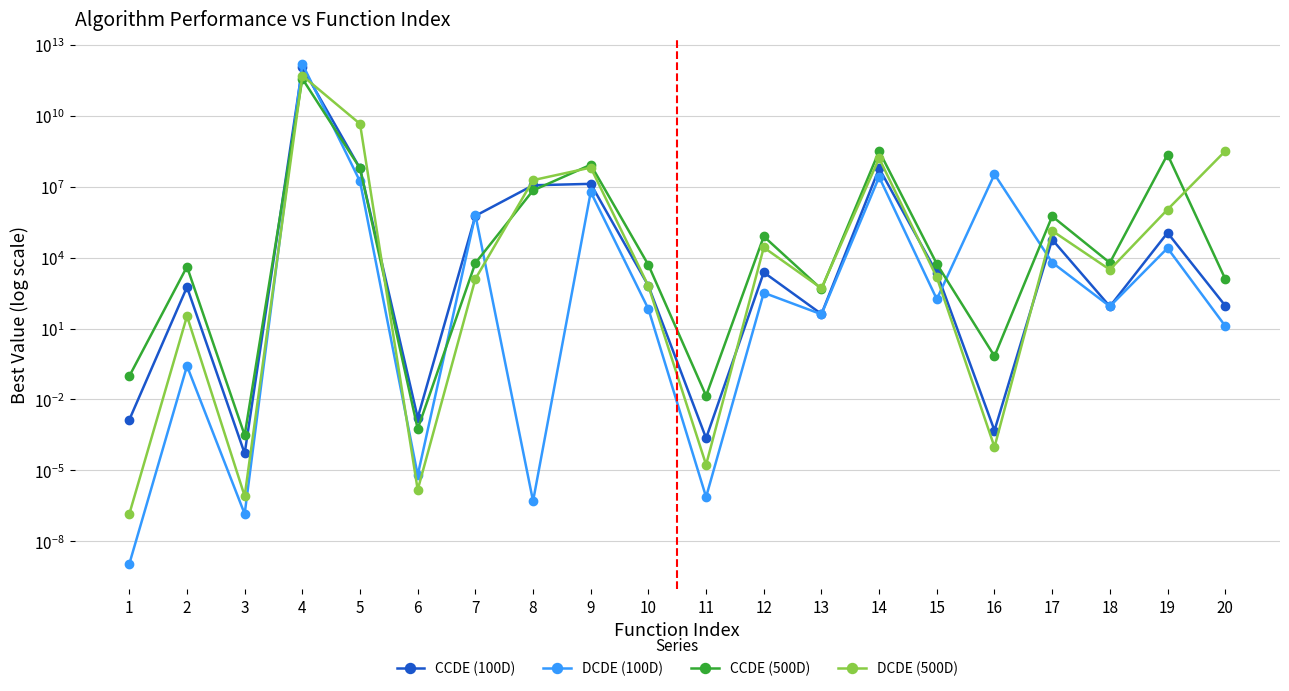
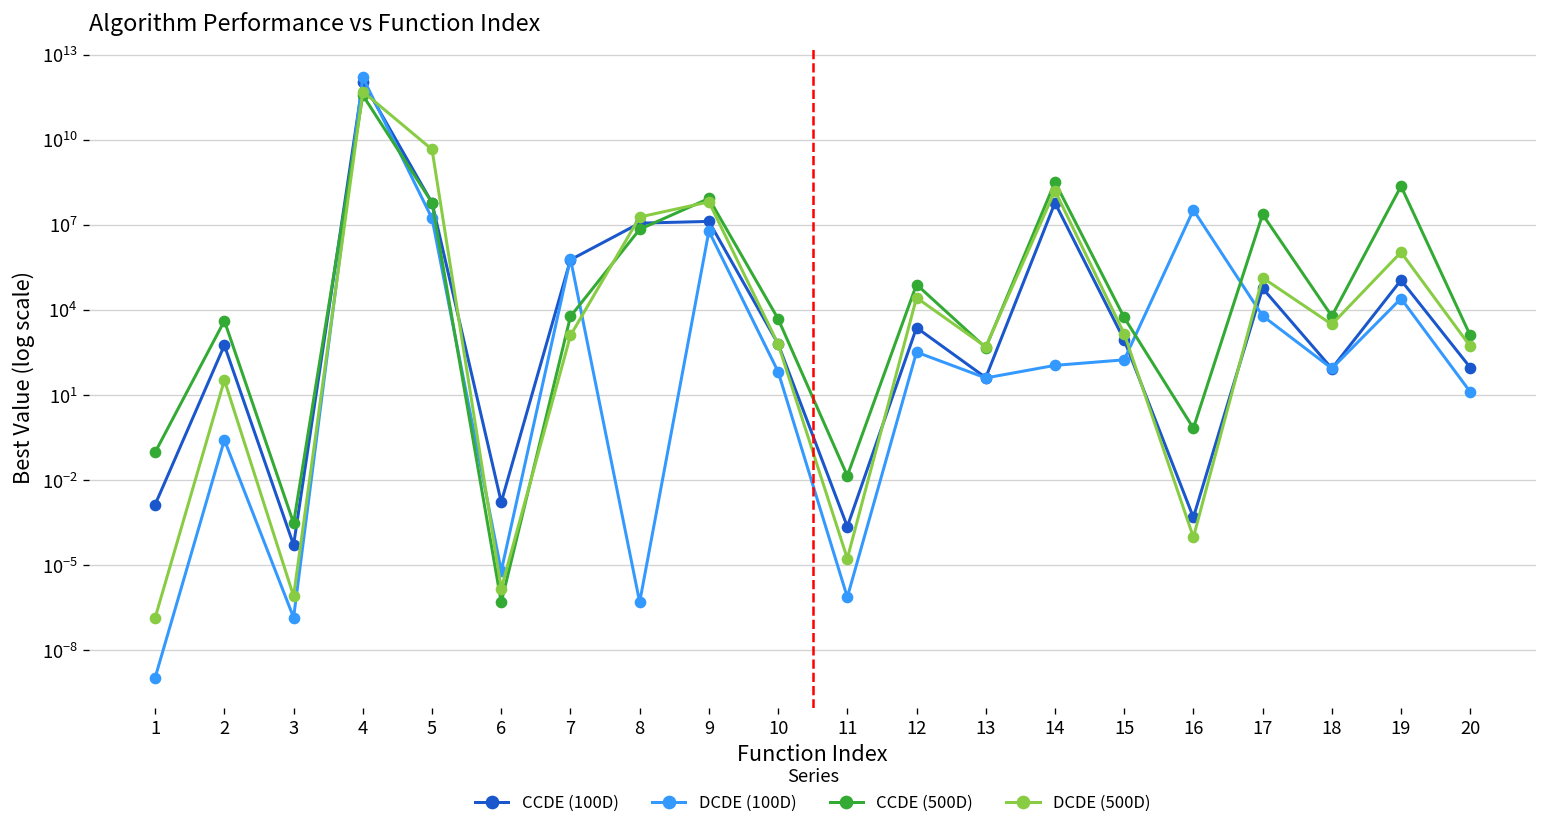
  {
    "CCDE (100D)": {
      "1": 0.001,
      "2": 600,
      "3": 0.00005,
      "4": 1000000000000,
      "6": 0.002,
      "8": 10000000,
      "9": 10000000,
      "11": 0.0002,
      "12": 2000,
      "14": 60000000,
-     "15": 2000,
+     "15": 900,
      "16": 0.0005,
      "17": 60000,
      "19": 100000,
      "20": 90
    },
    "DCDE (100D)": {
      "1": 0.000000001,
      "2": 0.3,
      "3": 0.0000001,
      "4": 2000000000000,
      "5": 20000000,
      "6": 0.000006,
      "8": 0.0000005,
      "9": 6000000,
      "10": 70,
      "11": 0.0000007,
      "12": 300,
-     "14": 30000000,
+     "14": 100,
      "15": 200,
      "16": 30000000,
      "17": 6000,
      "19": 30000,
      "20": 10
    },
    "CCDE (500D)": {
      "1": 0.10,
      "2": 4000,
      "3": 0.0003,
      "4": 400000000000,
-     "6": 0.0006,
+     "6": 0.0000005,
      "7": 6000,
      "8": 7000000,
      "9": 90000000,
      "10": 5000,
      "11": 0.01,
      "12": 80000,
      "14": 300000000,
      "15": 5000,
      "16": 0.7,
-     "17": 600000,
+     "17": 20000000,
      "18": 6000,
      "19": 200000000,
      "20": 1000
    },
    "DCDE (500D)": {
      "1": 0.0000001,
      "2": 30,
      "3": 0.0000008,
      "4": 500000000000,
      "5": 5000000000,
      "6": 0.000002,
      "7": 1000,
      "8": 20000000,
      "9": 60000000,
      "11": 0.00002,
      "12": 30000,
      "14": 200000000,
      "15": 1000,
      "16": 0.00010,
      "17": 100000,
      "18": 3000,
      "19": 1000000,
-     "20": 300000000
+     "20": 500
    }
  }
